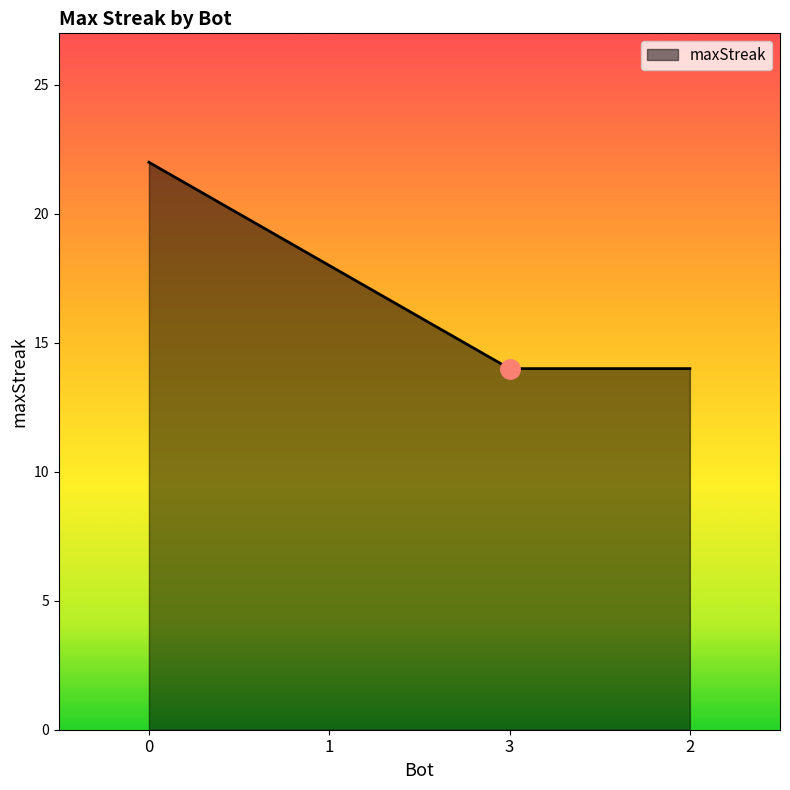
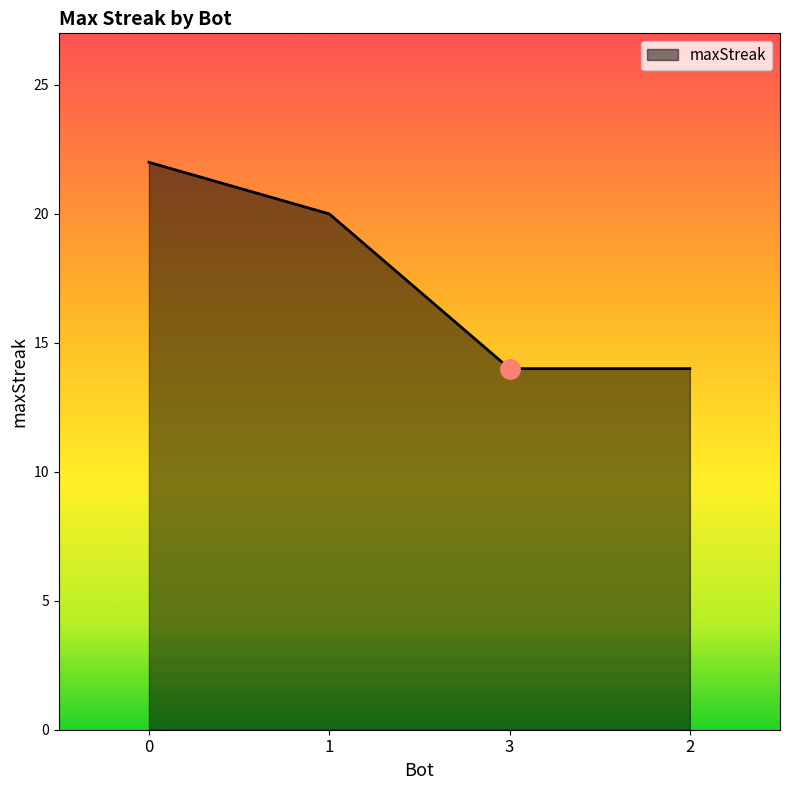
  {
    "maxStreak": {
      "0": 22,
-     "1": 18,
+     "1": 20,
      "2": 14
    }
  }
